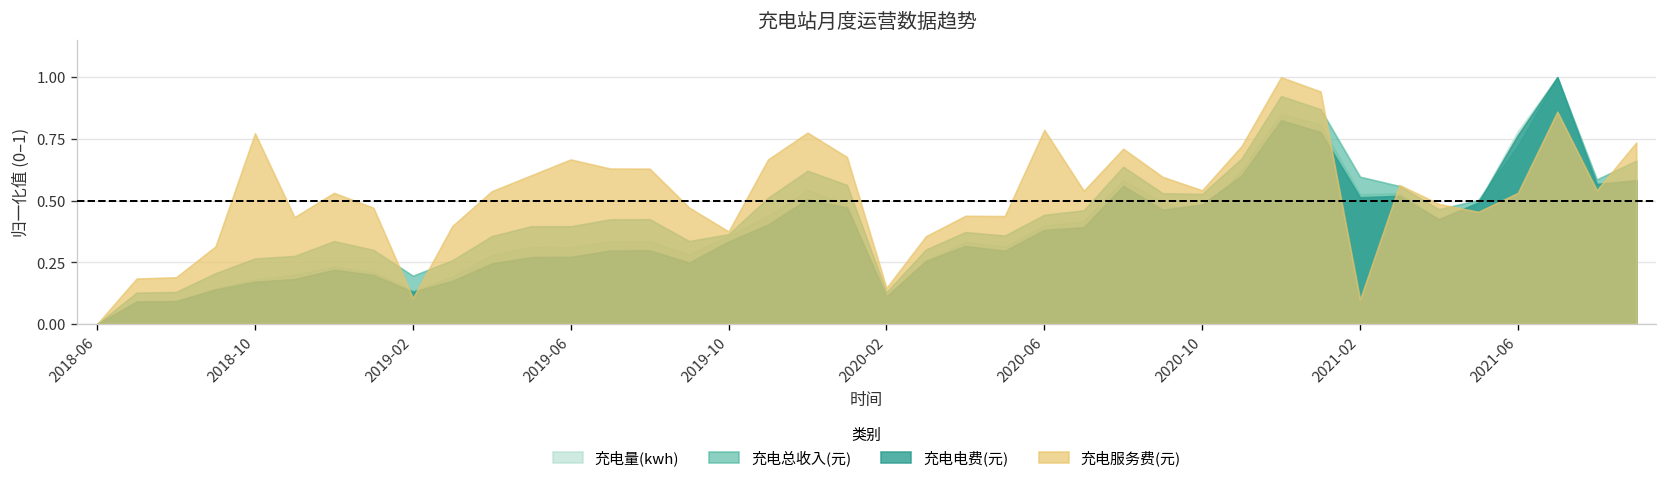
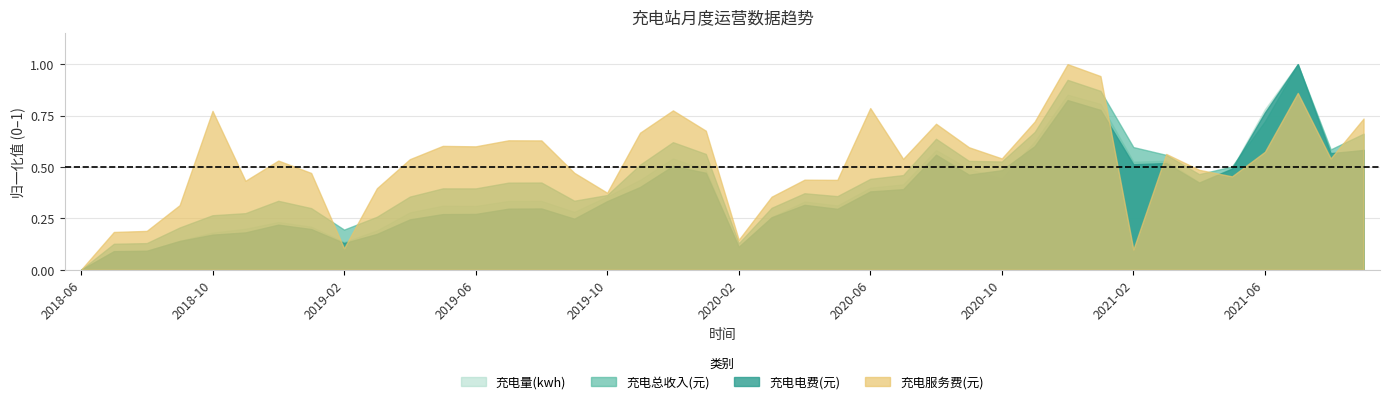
  {
    "充电量(kwh)": {
      "2019-06": 0.31,
      "2020-06": 0.40,
      "2020-10": 0.44,
      "2021-02": 0.53,
      "2021-06": 0.78
    },
    "充电服务费(元)": {
      "2018-10": 0.77,
      "2019-02": 0.10,
-     "2019-06": 0.67,
+     "2019-06": 0.60,
      "2020-02": 0.15,
      "2020-06": 0.79,
      "2020-10": 0.54,
      "2021-02": 0.10,
-     "2021-06": 0.53
+     "2021-06": 0.57
    }
  }
